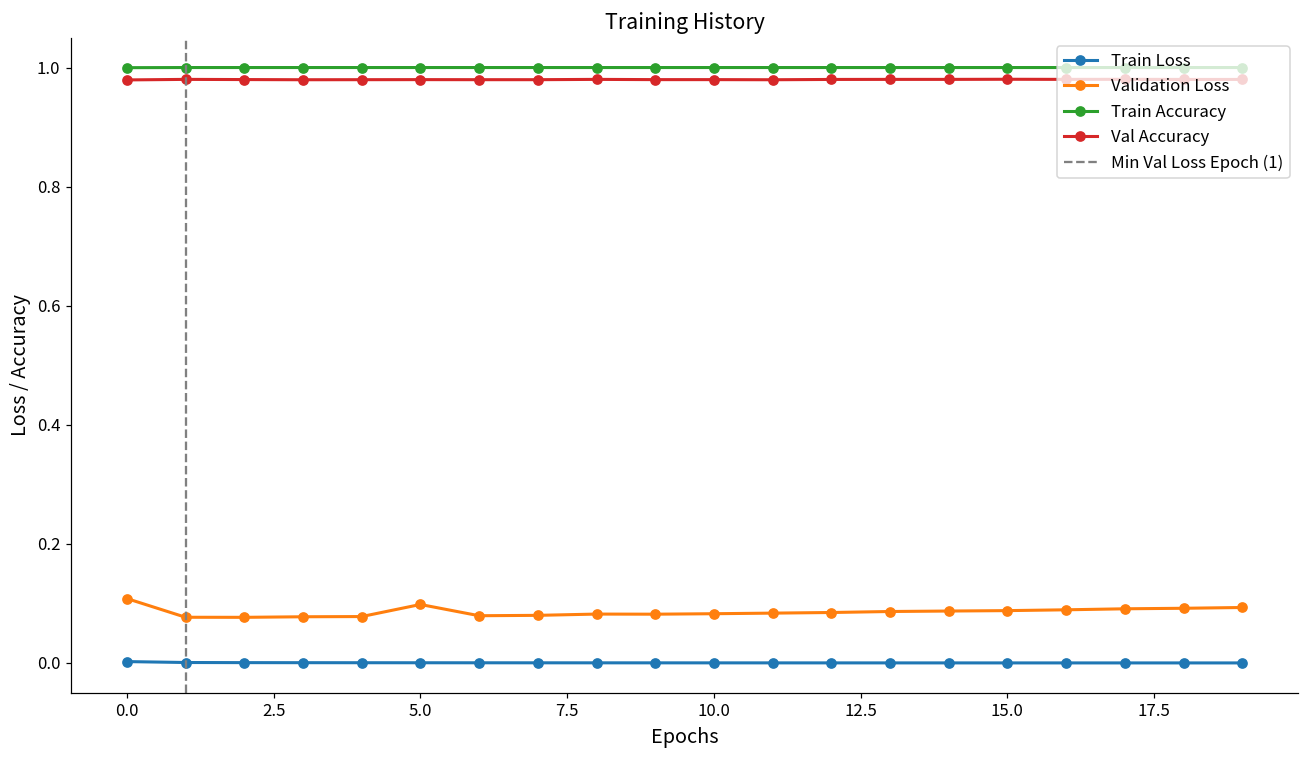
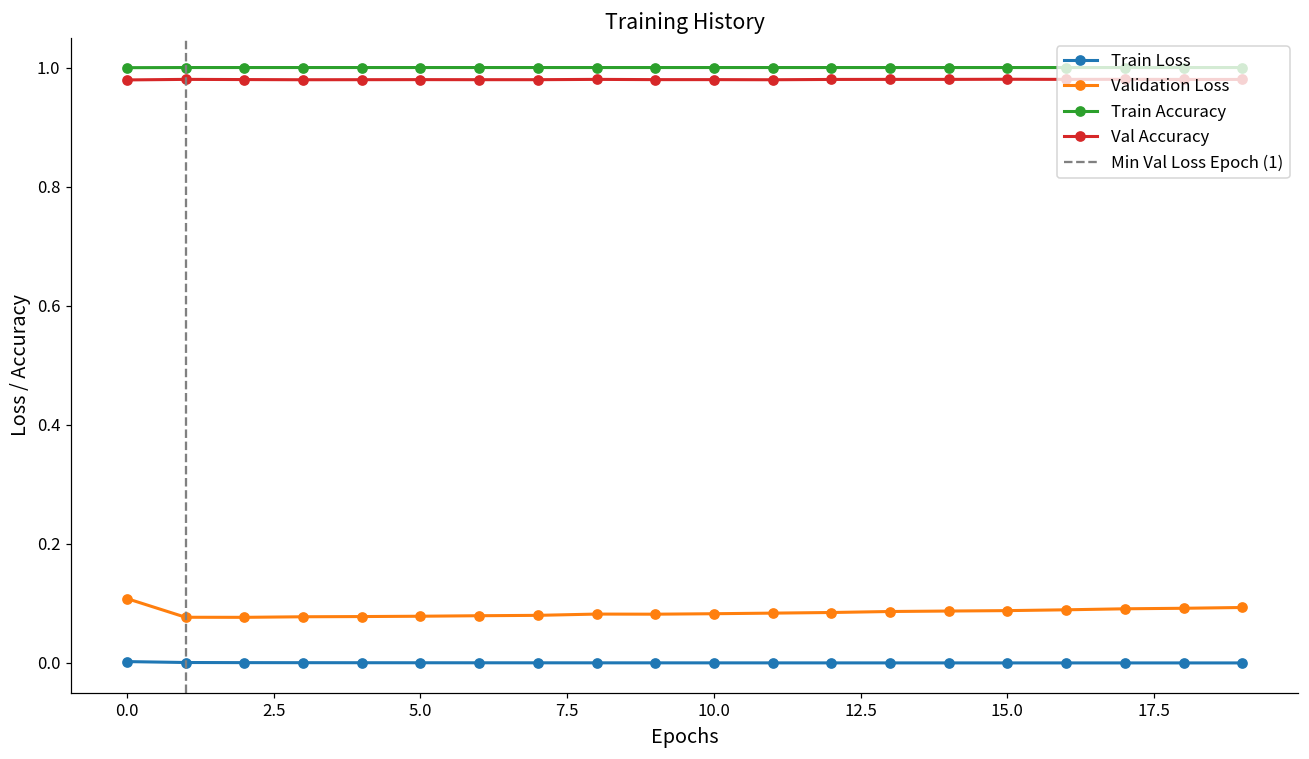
  {
    "Train Loss": {
      "0.0": 0.00,
      "5.0": 0.00,
      "10.0": 0.00,
      "15.0": 0.00
    },
    "Validation Loss": {
      "0.0": 0.11,
-     "5.0": 0.10,
+     "5.0": 0.08,
      "10.0": 0.08,
      "15.0": 0.09
    },
    "Train Accuracy": {
      "0.0": 1.00,
      "5.0": 1.00,
      "10.0": 1.00,
      "15.0": 1.00
    },
    "Val Accuracy": {
      "0.0": 0.98,
      "5.0": 0.98,
      "10.0": 0.98,
      "15.0": 0.98
    }
  }
